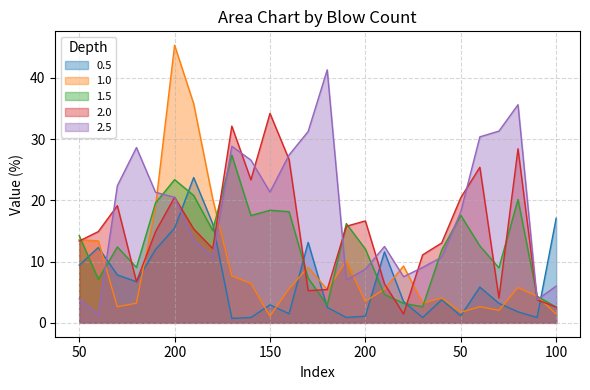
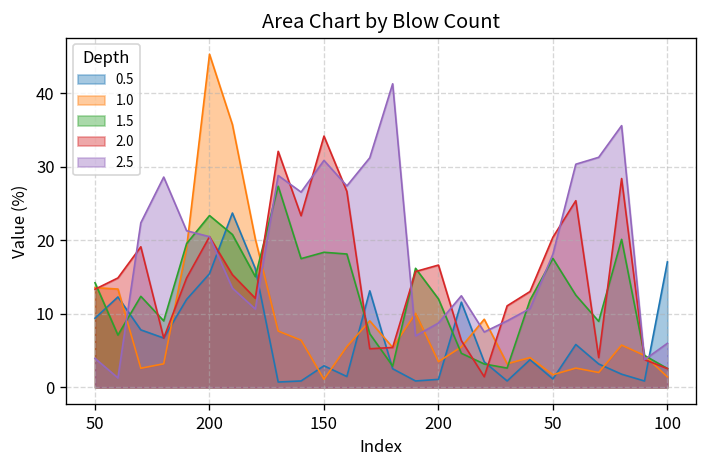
  {
    "0.5": {
      "150": 3,
      "100": 17
    },
    "1.5": {
      "150": 18
    },
    "2.5": {
-     "150": 21,
+     "150": 31,
      "100": 6
    }
  }
